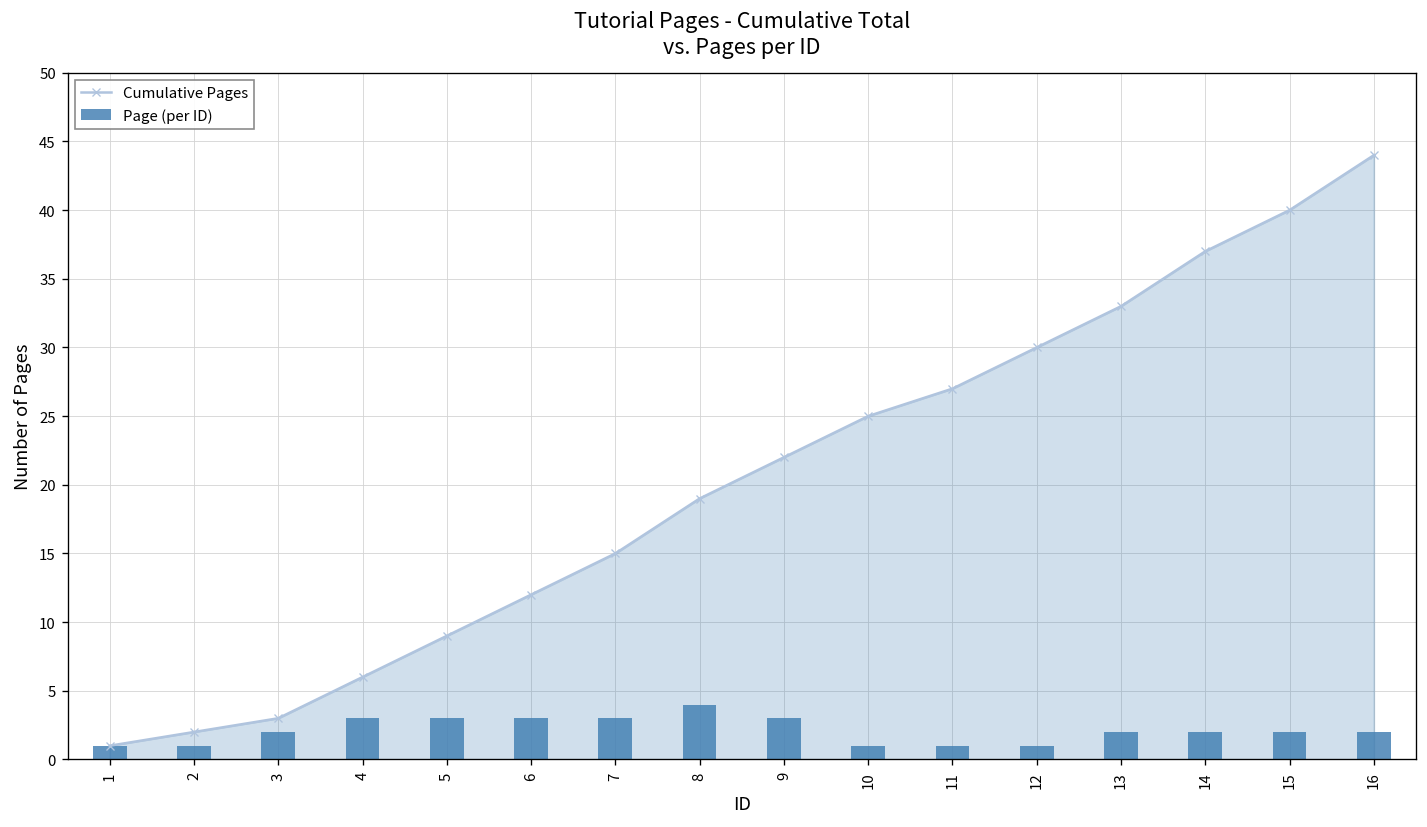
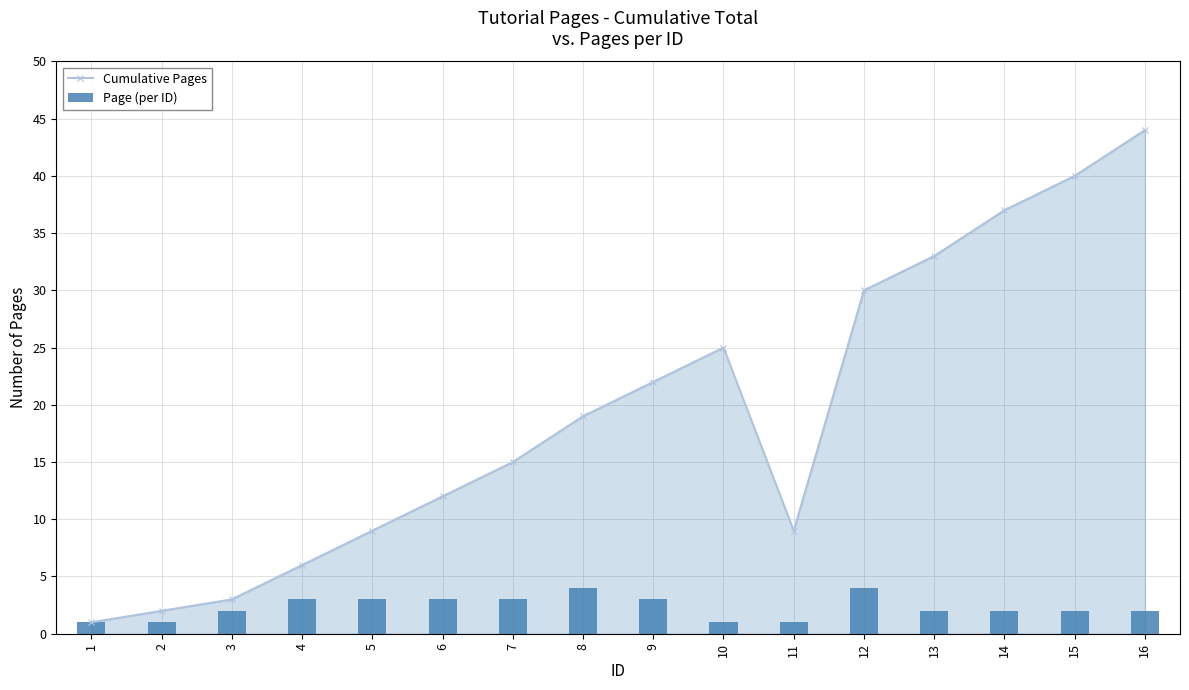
  {
    "Page (per ID)": {
      "1": 1,
      "2": 1,
      "3": 2,
      "4": 3,
      "5": 3,
      "6": 3,
      "7": 3,
      "8": 4,
      "9": 3,
      "10": 1,
      "11": 1,
-     "12": 1,
+     "12": 4,
      "13": 2,
      "14": 2,
      "15": 2,
      "16": 2
    },
    "Cumulative Pages": {
      "1": 1,
      "2": 2,
      "3": 3,
      "4": 6,
      "5": 9,
      "6": 12,
      "7": 15,
      "8": 19,
      "9": 22,
      "10": 25,
-     "11": 27,
+     "11": 9,
      "12": 30,
      "13": 33,
      "14": 37,
      "15": 40,
      "16": 44
    }
  }
